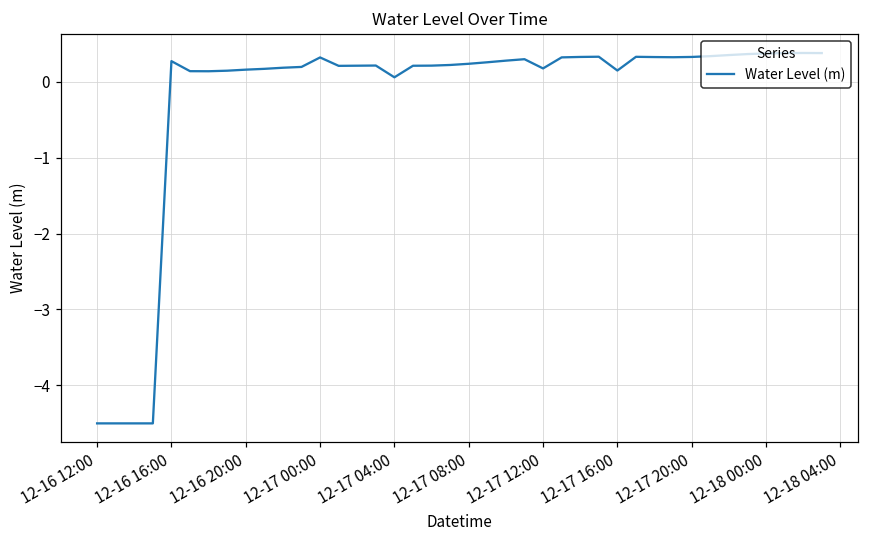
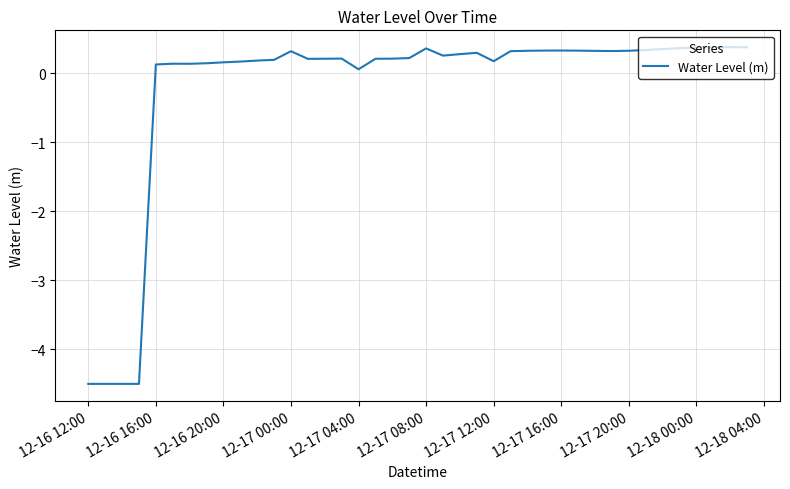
  {
    "12-16 12:00": -4.5,
-   "12-16 16:00": 0.3,
+   "12-16 16:00": 0.1,
    "12-16 20:00": 0.2,
    "12-17 00:00": 0.3,
    "12-17 04:00": 0.1,
-   "12-17 08:00": 0.2,
+   "12-17 08:00": 0.4,
    "12-17 12:00": 0.2,
-   "12-17 16:00": 0.1,
+   "12-17 16:00": 0.3,
    "12-17 20:00": 0.3
  }
